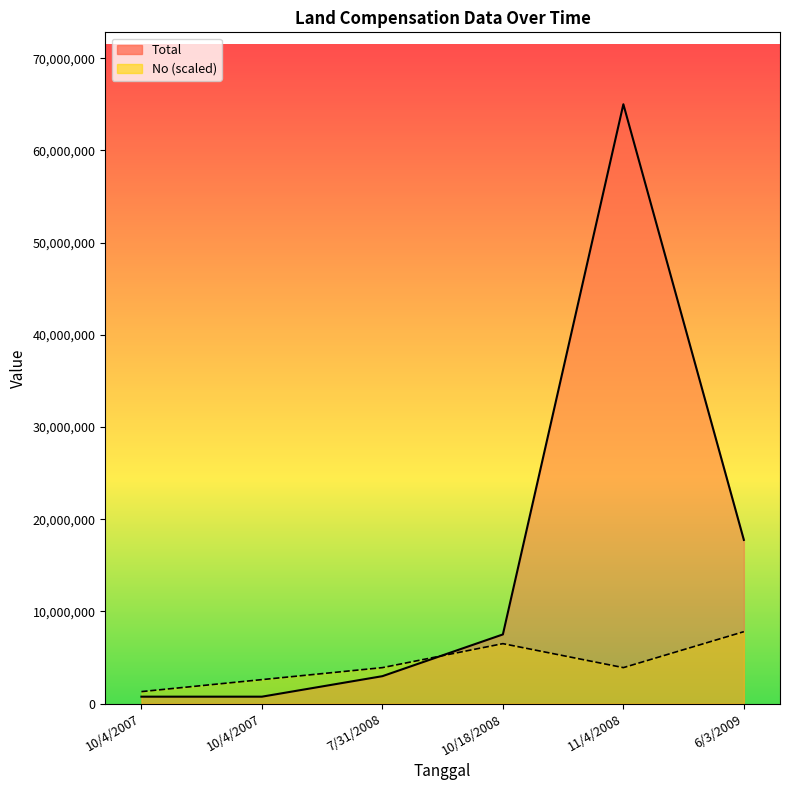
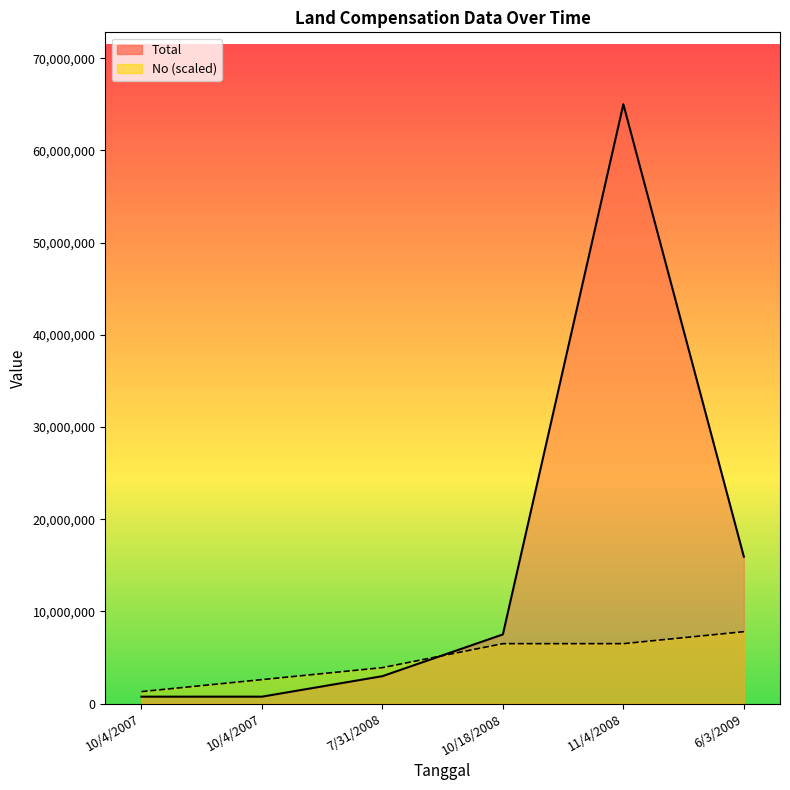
  {
    "Total": {
      "7/31/2008": "3,000,000",
      "10/18/2008": "8,000,000",
      "11/4/2008": "65,000,000",
-     "6/3/2009": "18,000,000"
+     "6/3/2009": "16,000,000"
    },
    "No (scaled)": {
      "7/31/2008": "4,000,000",
      "10/18/2008": "6,000,000",
-     "11/4/2008": "4,000,000",
+     "11/4/2008": "6,000,000",
      "6/3/2009": "8,000,000"
    }
  }
